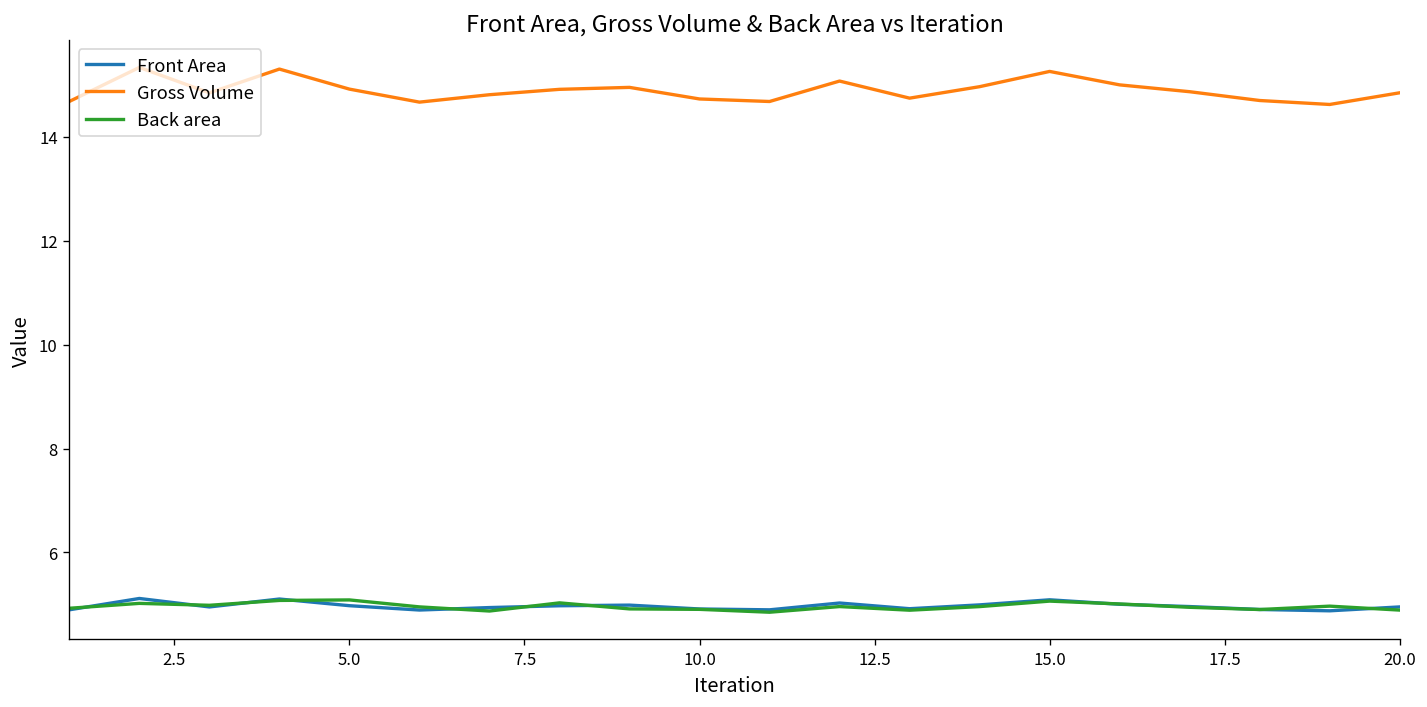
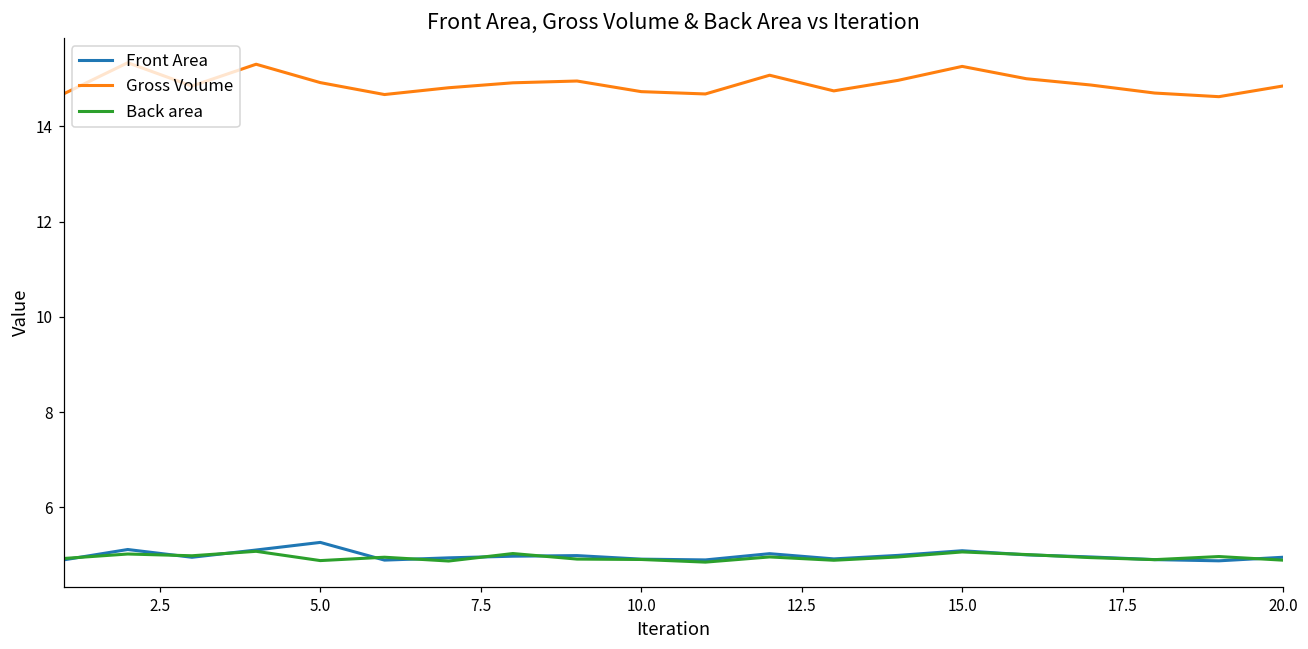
  {
    "Front Area": {
-     "5.0": 5.0,
+     "5.0": 5.3,
      "20.0": 5.0
    },
    "Gross Volume": {
      "5.0": 14.9,
      "10.0": 14.7,
      "15.0": 15.3,
      "20.0": 14.9
    },
    "Back area": {
-     "5.0": 5.1,
+     "5.0": 4.9,
      "20.0": 4.9
    }
  }
